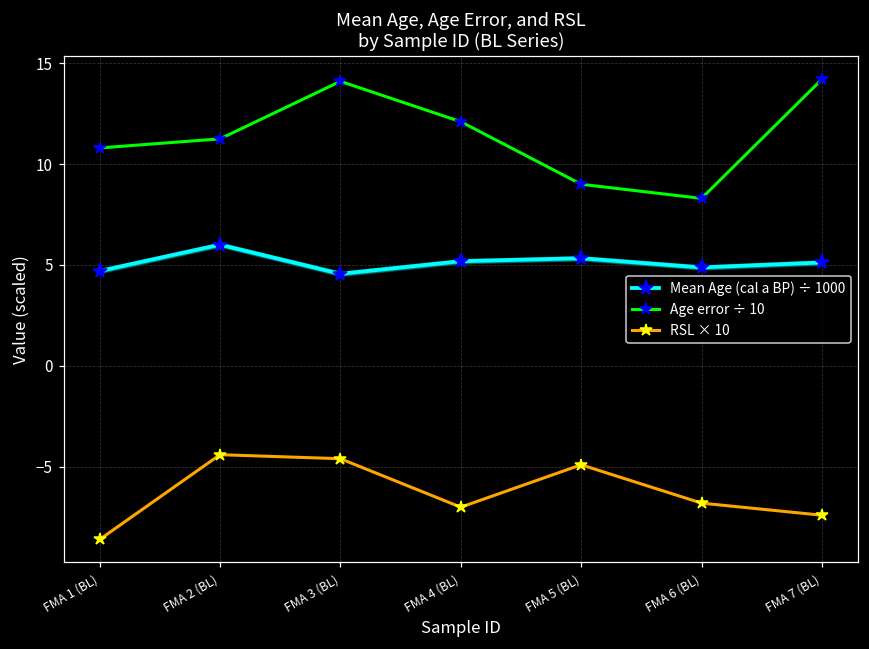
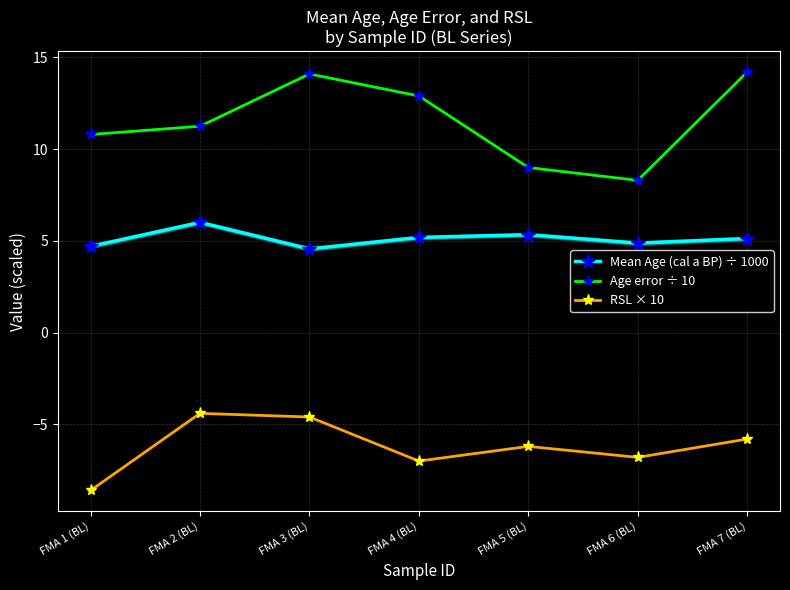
  {
    "Age error ÷ 10": {
      "FMA 1 (BL)": 10.8,
      "FMA 2 (BL)": 11.3,
      "FMA 3 (BL)": 14.1,
-     "FMA 4 (BL)": 12.1,
+     "FMA 4 (BL)": 12.9,
      "FMA 5 (BL)": 9.0,
      "FMA 6 (BL)": 8.3,
      "FMA 7 (BL)": 14.2
    },
    "RSL × 10": {
      "FMA 1 (BL)": -8.6,
      "FMA 2 (BL)": -4.4,
      "FMA 3 (BL)": -4.6,
      "FMA 4 (BL)": -7.0,
-     "FMA 5 (BL)": -4.9,
+     "FMA 5 (BL)": -6.2,
      "FMA 6 (BL)": -6.8,
-     "FMA 7 (BL)": -7.4
+     "FMA 7 (BL)": -5.8
    }
  }
